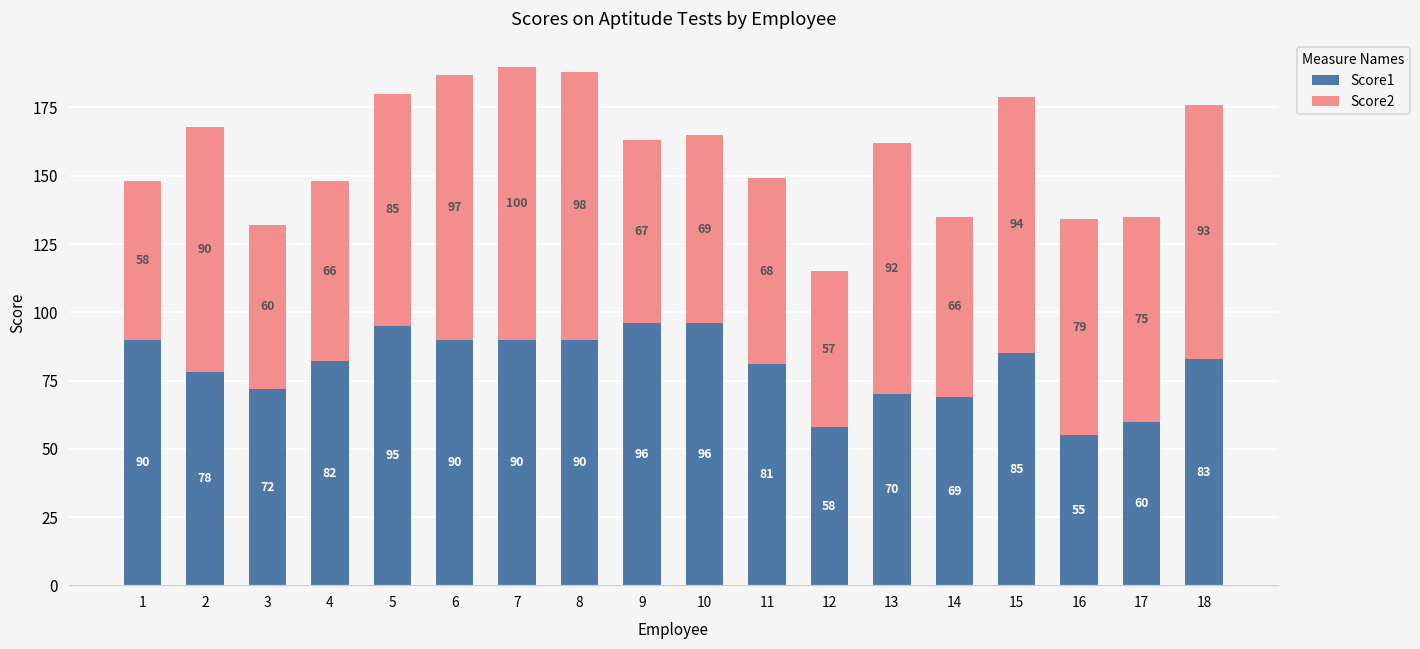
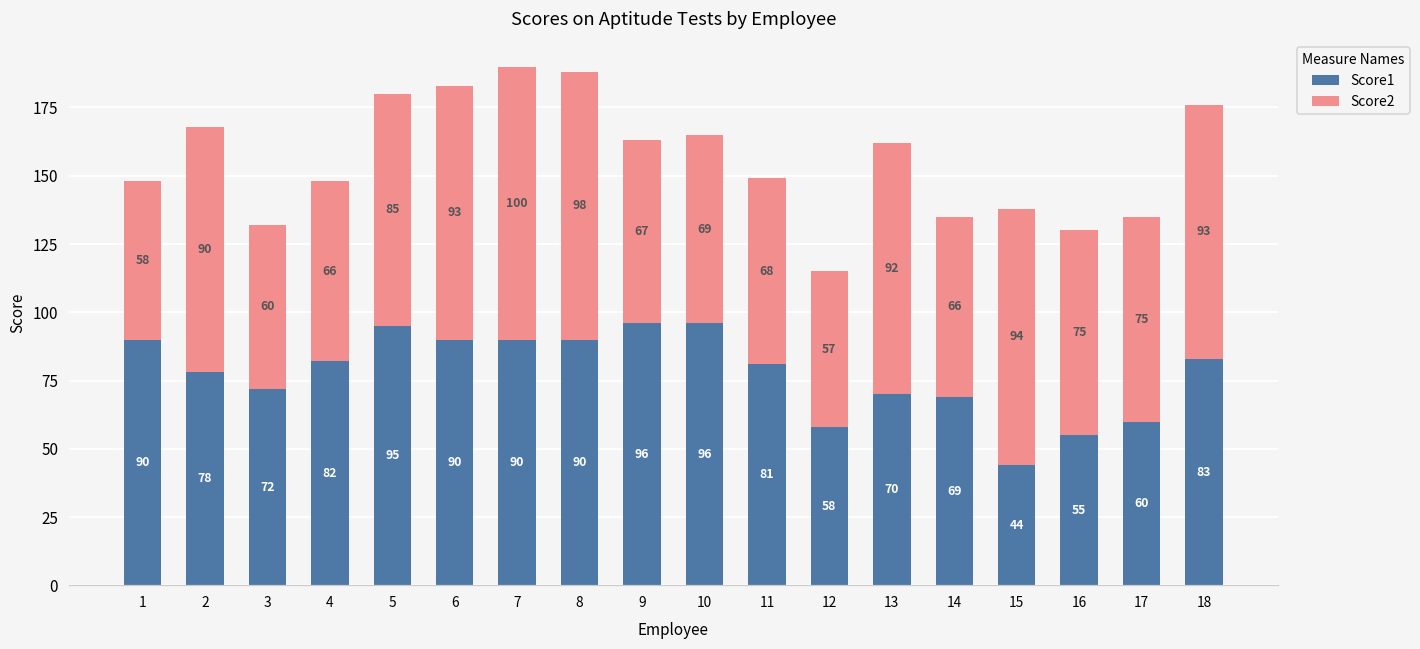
  {
    "Score1": {
      "1": 90,
      "2": 78,
      "3": 72,
      "4": 82,
      "5": 95,
      "6": 90,
      "7": 90,
      "8": 90,
      "9": 96,
      "10": 96,
      "11": 81,
      "12": 58,
      "13": 70,
      "14": 69,
-     "15": 85,
+     "15": 44,
      "16": 55,
      "17": 60,
      "18": 83
    },
    "Score2": {
      "1": 58,
      "2": 90,
      "3": 60,
      "4": 66,
      "5": 85,
-     "6": 97,
+     "6": 93,
      "7": 100,
      "8": 98,
      "9": 67,
      "10": 69,
      "11": 68,
      "12": 57,
      "13": 92,
      "14": 66,
      "15": 94,
-     "16": 79,
+     "16": 75,
      "17": 75,
      "18": 93
    }
  }
